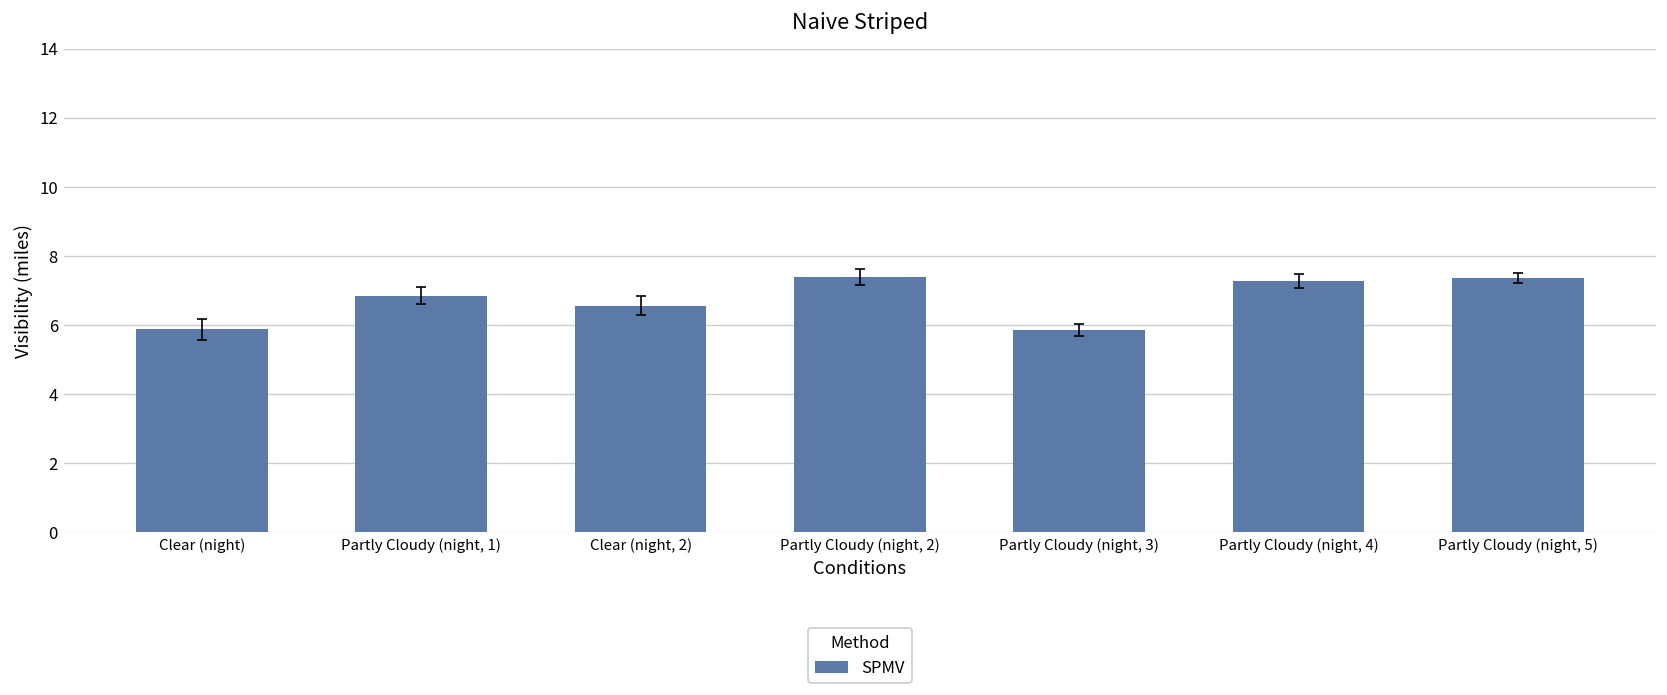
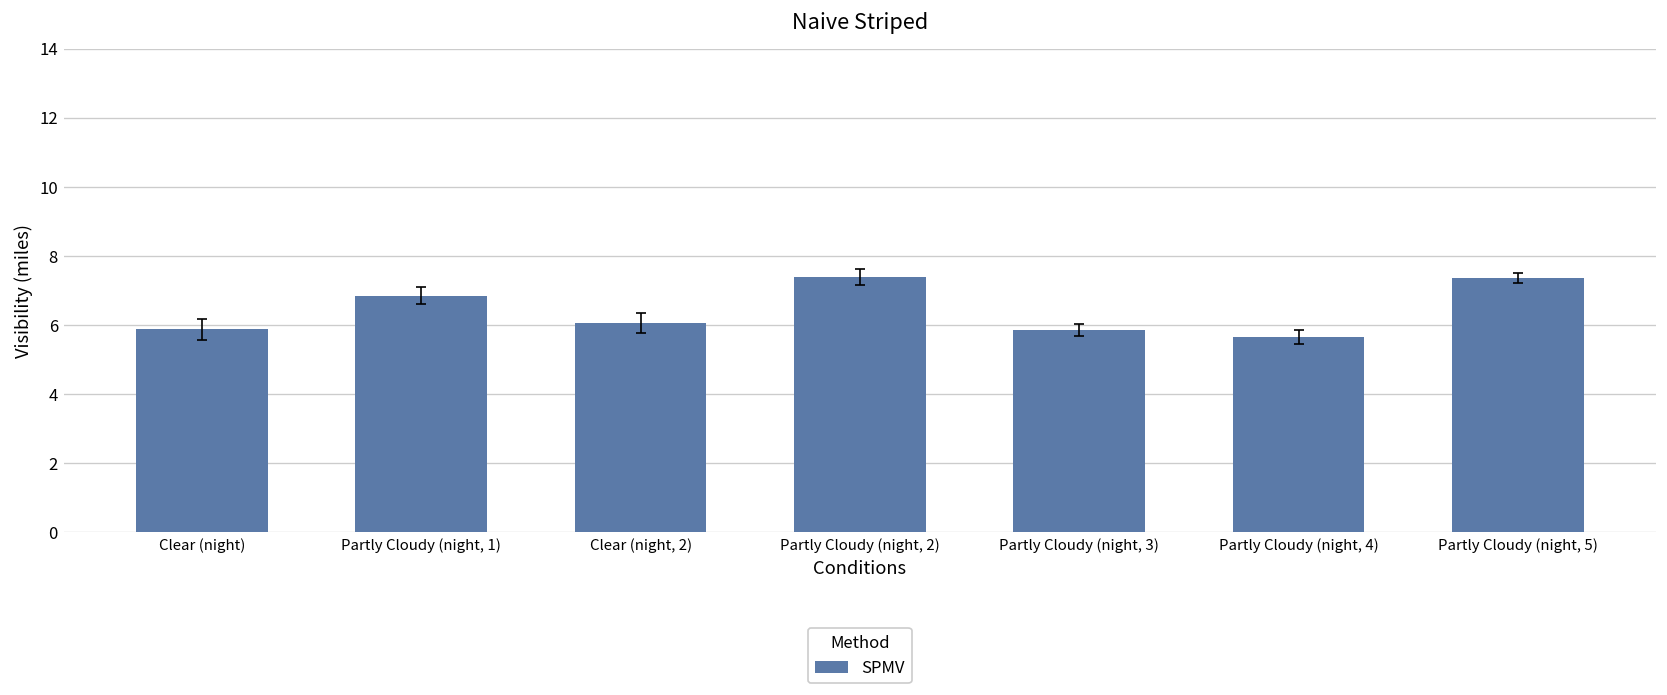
  {
    "SPMV": {
      "Clear (night)": 5.9,
      "Partly Cloudy (night, 1)": 6.9,
-     "Clear (night, 2)": 6.6,
+     "Clear (night, 2)": 6.1,
      "Partly Cloudy (night, 2)": 7.4,
      "Partly Cloudy (night, 3)": 5.9,
-     "Partly Cloudy (night, 4)": 7.3,
+     "Partly Cloudy (night, 4)": 5.6,
      "Partly Cloudy (night, 5)": 7.4
    }
  }
